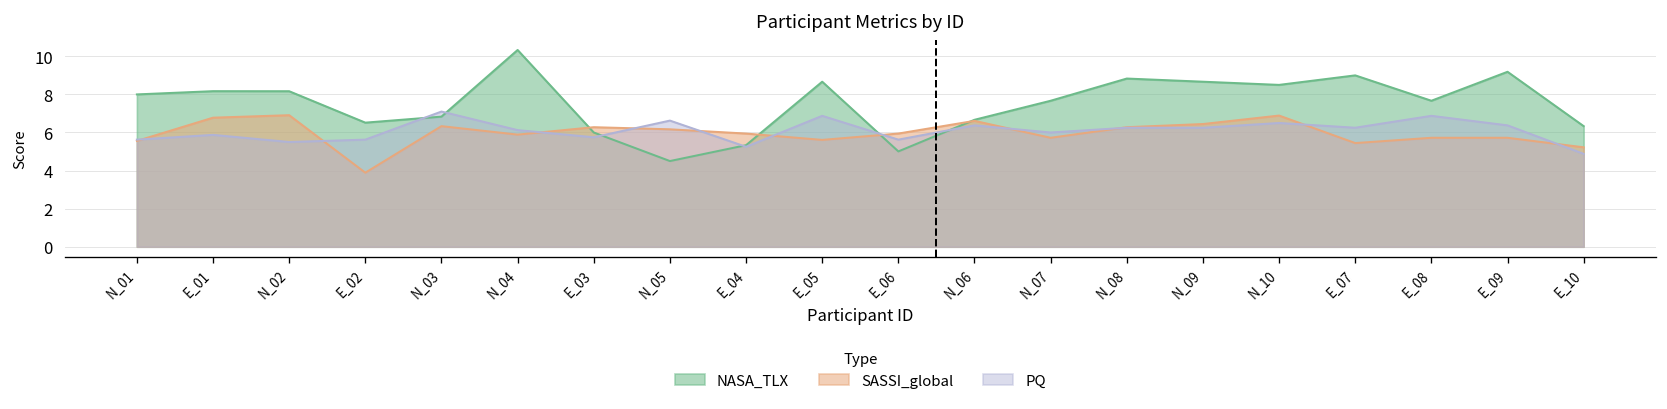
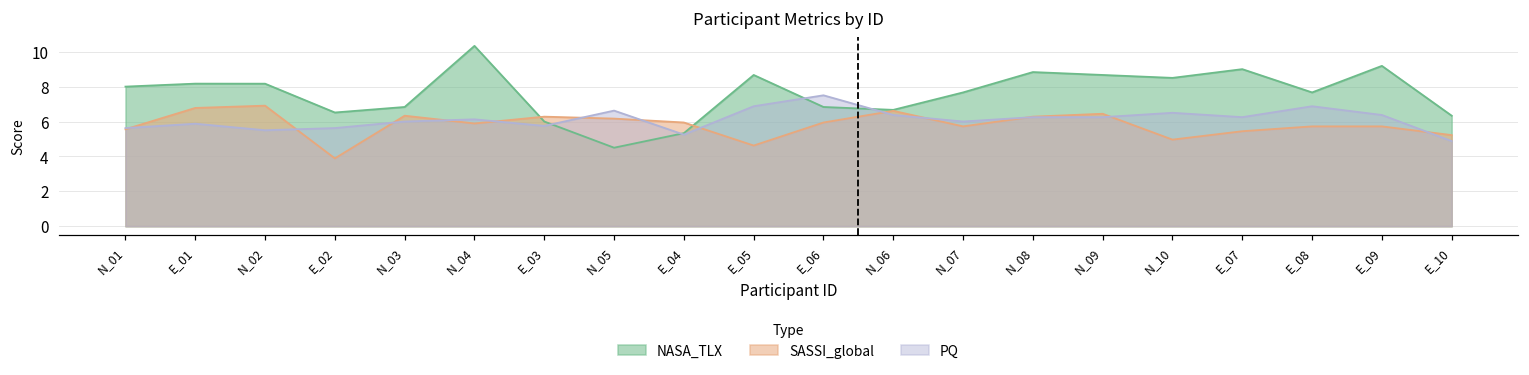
  {
    "NASA_TLX": {
      "N_01": 8.0,
      "E_01": 8.2,
      "N_02": 8.2,
      "E_02": 6.5,
      "N_03": 6.8,
      "N_04": 10.3,
      "E_03": 6.0,
      "N_05": 4.5,
      "E_05": 8.7,
-     "E_06": 5.0,
+     "E_06": 6.8,
      "N_07": 7.7,
      "N_08": 8.8,
      "N_09": 8.7,
      "N_10": 8.5,
      "E_07": 9.0,
      "E_08": 7.7,
      "E_09": 9.2,
      "E_10": 6.3
    },
    "SASSI_global": {
      "E_01": 6.8,
      "N_02": 6.9,
      "E_02": 3.9,
      "N_03": 6.3,
      "N_04": 5.9,
      "E_03": 6.3,
      "N_05": 6.2,
      "E_04": 5.9,
-     "E_05": 5.6,
+     "E_05": 4.6,
      "E_06": 5.9,
      "N_07": 5.7,
      "N_09": 6.4,
-     "N_10": 6.9,
+     "N_10": 5.0,
      "E_07": 5.4,
      "E_08": 5.7,
      "E_09": 5.7,
      "E_10": 5.2
    },
    "PQ": {
      "E_01": 5.9,
      "N_02": 5.5,
      "E_02": 5.6,
-     "N_03": 7.1,
+     "N_03": 6.0,
      "N_04": 6.1,
      "E_03": 5.8,
      "N_05": 6.6,
      "E_05": 6.9,
-     "E_06": 5.6,
+     "E_06": 7.5,
      "N_06": 6.4,
      "N_07": 6.0,
      "N_09": 6.3,
      "N_10": 6.5,
      "E_07": 6.3,
      "E_08": 6.9,
      "E_09": 6.4,
      "E_10": 4.9
    }
  }
